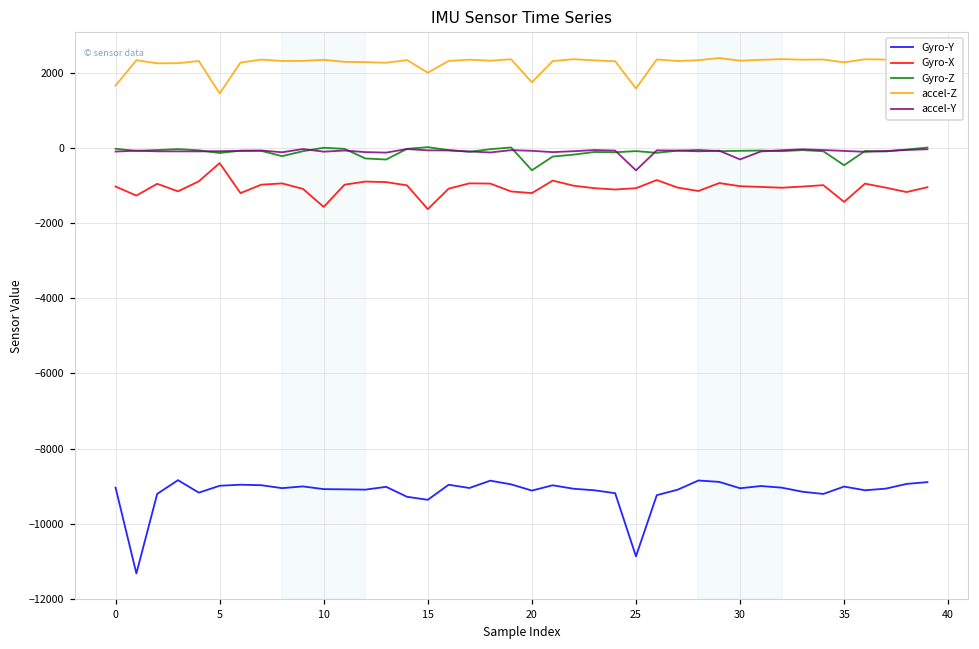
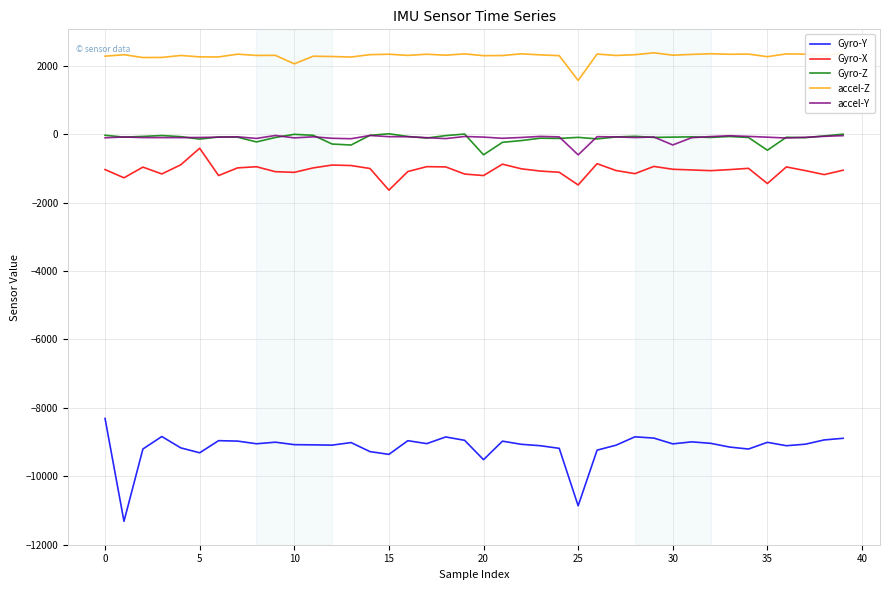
  {
    "Gyro-Y": {
-     "0": -9000,
-     "5": -9000,
+     "0": -8300,
+     "5": -9300,
      "10": -9100,
      "15": -9400,
-     "20": -9100,
+     "20": -9500,
      "25": -10900,
      "30": -9100,
      "35": -9000
    },
    "Gyro-X": {
      "0": -1000,
      "5": -400,
-     "10": -1600,
+     "10": -1100,
      "15": -1600,
      "20": -1200,
-     "25": -1100,
+     "25": -1500,
      "30": -1000,
      "35": -1400
    },
    "Gyro-Z": {
      "0": 0,
      "10": 0,
      "15": 0,
      "20": -600,
      "25": -100,
      "30": -100,
      "35": -500
    },
    "accel-Z": {
-     "0": 1700,
-     "5": 1400,
-     "10": 2300,
-     "15": 2000,
-     "20": 1700,
+     "0": 2300,
+     "5": 2300,
+     "10": 2100,
+     "15": 2300,
+     "20": 2300,
      "25": 1600,
      "30": 2300,
      "35": 2300
    },
    "accel-Y": {
      "0": -100,
      "10": -100,
      "15": -100,
      "20": -100,
      "25": -600,
      "30": -300,
      "35": -100
    }
  }
